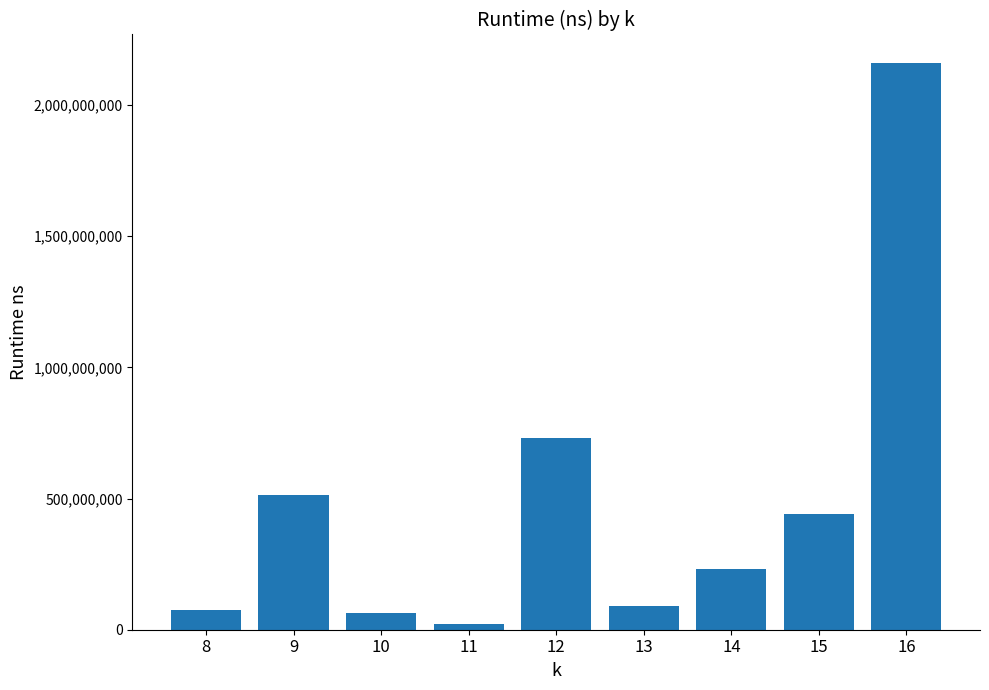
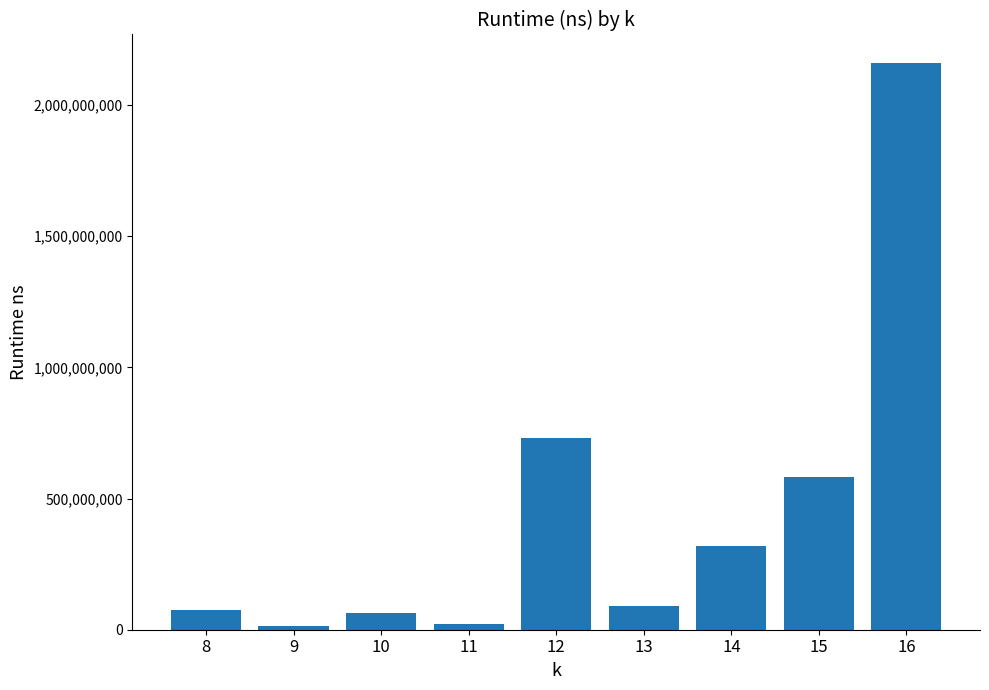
  {
    "8": "80,000,000",
-   "9": "510,000,000",
+   "9": "10,000,000",
    "10": "60,000,000",
    "11": "20,000,000",
    "12": "730,000,000",
    "13": "90,000,000",
-   "14": "230,000,000",
-   "15": "440,000,000",
+   "14": "320,000,000",
+   "15": "580,000,000",
    "16": "2,160,000,000"
  }
